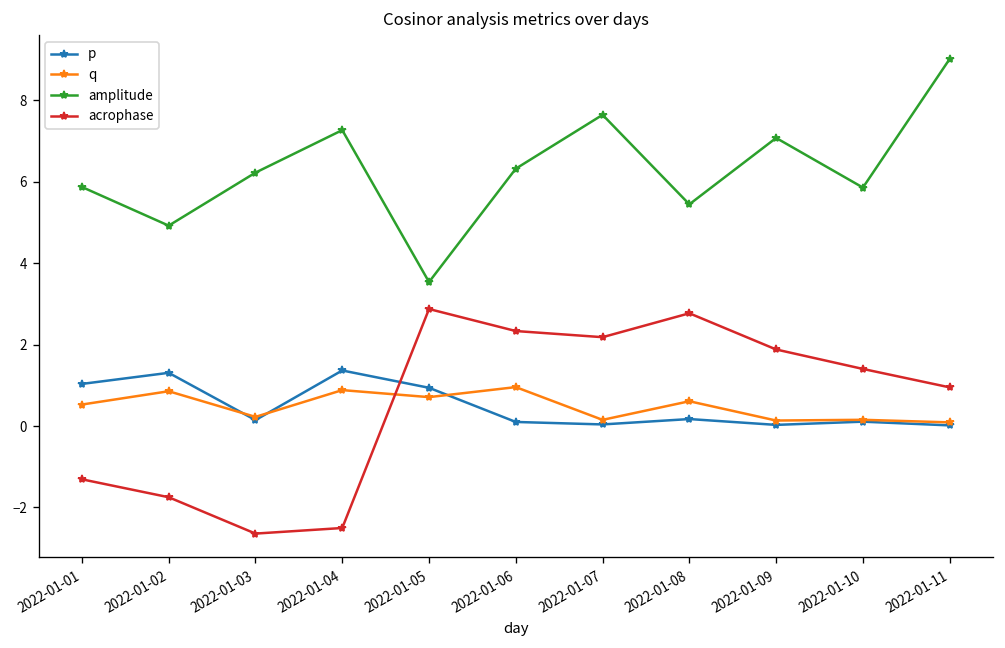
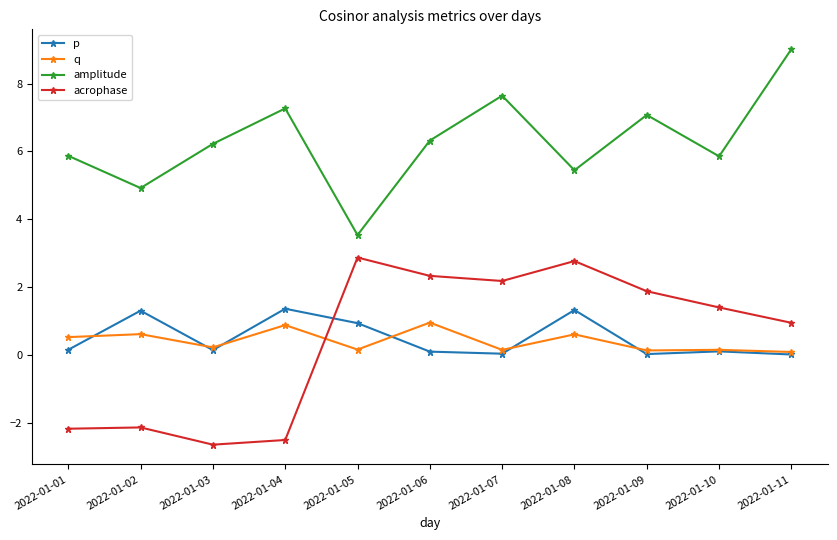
  {
    "p": {
-     "2022-01-01": 1.0,
+     "2022-01-01": 0.2,
      "2022-01-02": 1.3,
      "2022-01-03": 0.1,
      "2022-01-04": 1.4,
      "2022-01-05": 0.9,
      "2022-01-06": 0.1,
      "2022-01-07": 0.0,
-     "2022-01-08": 0.2,
+     "2022-01-08": 1.3,
      "2022-01-09": 0.0
    },
    "q": {
      "2022-01-01": 0.5,
-     "2022-01-02": 0.9,
+     "2022-01-02": 0.6,
      "2022-01-03": 0.2,
      "2022-01-04": 0.9,
-     "2022-01-05": 0.7,
+     "2022-01-05": 0.2,
      "2022-01-06": 1.0,
      "2022-01-07": 0.2,
      "2022-01-08": 0.6,
      "2022-01-09": 0.1
    },
    "amplitude": {
      "2022-01-01": 5.9,
      "2022-01-02": 4.9,
      "2022-01-03": 6.2,
      "2022-01-04": 7.3,
      "2022-01-05": 3.5,
      "2022-01-06": 6.3,
      "2022-01-07": 7.6,
      "2022-01-08": 5.4,
      "2022-01-09": 7.1,
      "2022-01-10": 5.9,
      "2022-01-11": 9.0
    },
    "acrophase": {
-     "2022-01-01": -1.3,
-     "2022-01-02": -1.7,
+     "2022-01-01": -2.2,
+     "2022-01-02": -2.1,
      "2022-01-03": -2.6,
      "2022-01-04": -2.5,
      "2022-01-05": 2.9,
      "2022-01-06": 2.3,
      "2022-01-07": 2.2,
      "2022-01-08": 2.8,
      "2022-01-09": 1.9,
      "2022-01-10": 1.4,
      "2022-01-11": 0.9
    }
  }
